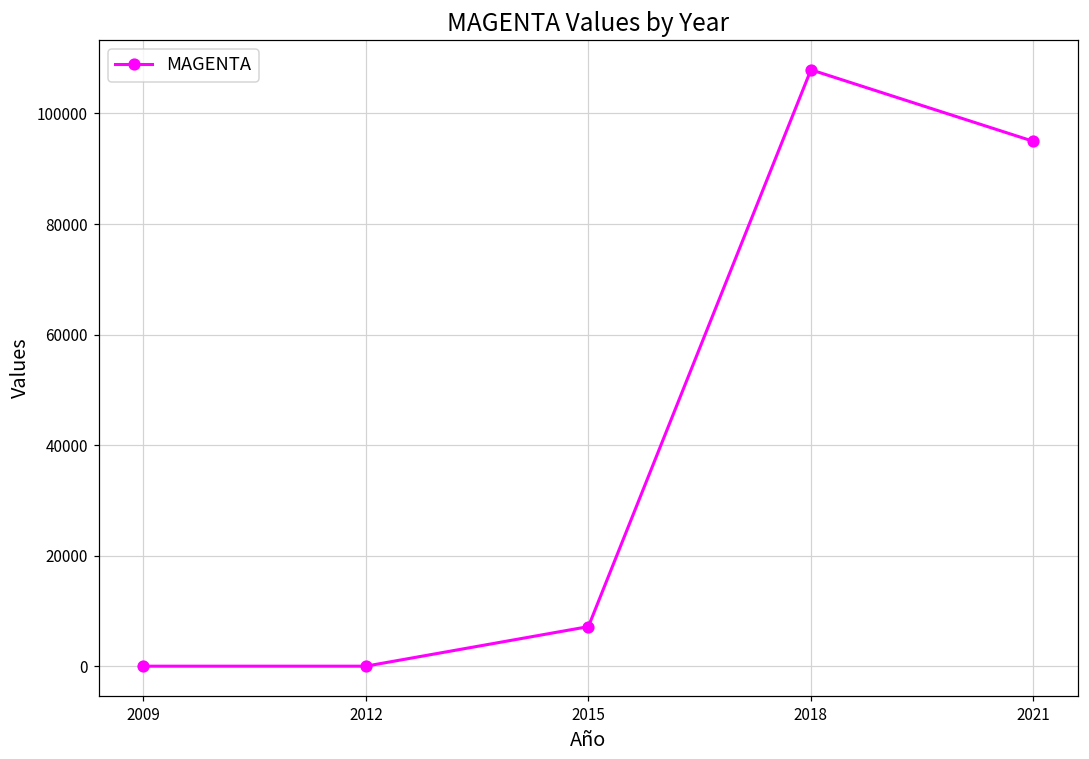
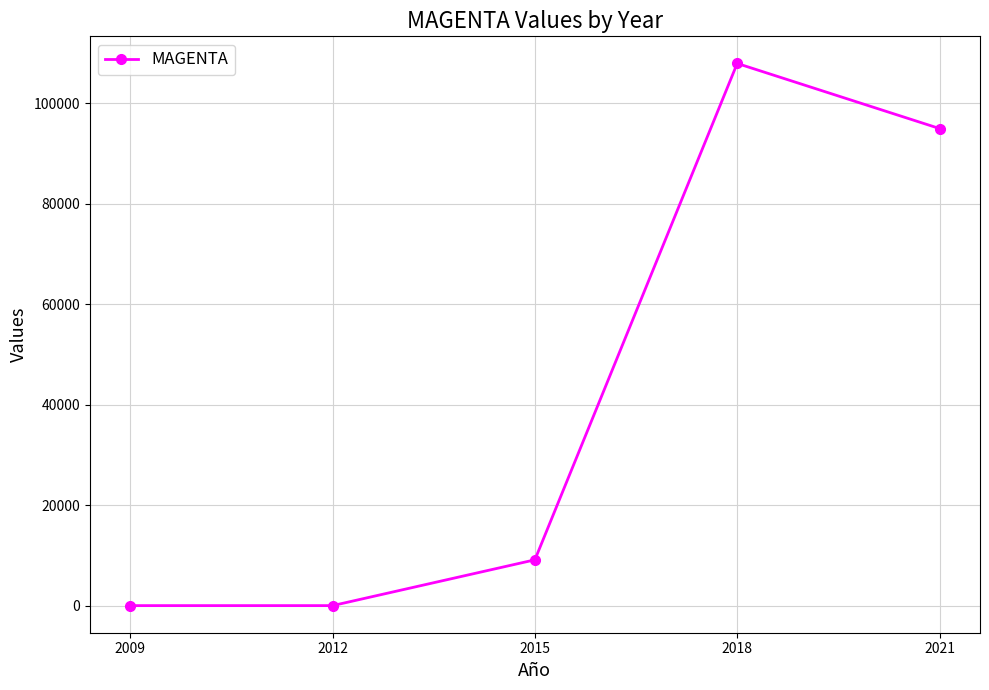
  {
    "2009": 0,
    "2012": 0,
-   "2015": 7000,
+   "2015": 9000,
    "2018": 108000,
    "2021": 95000
  }
